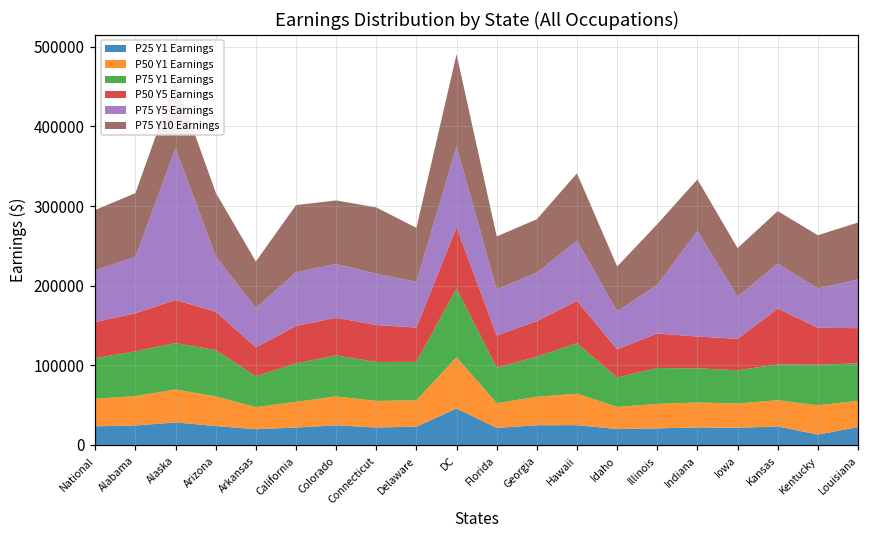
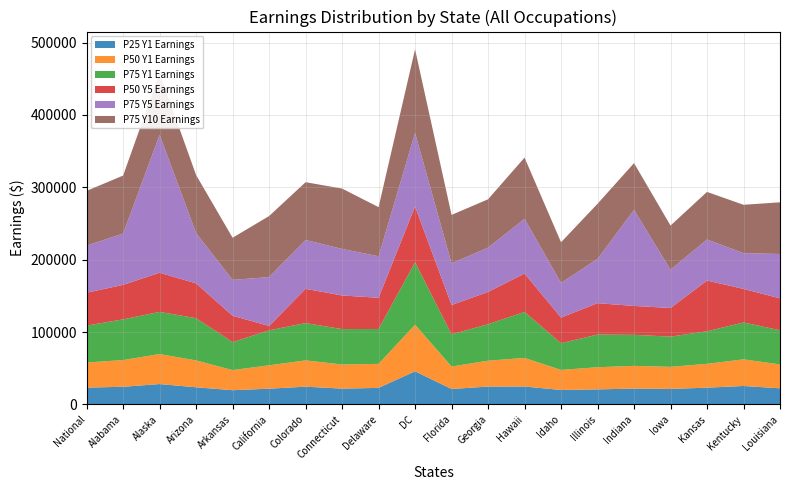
  {
    "P25 Y1 Earnings": {
      "National": 20000,
      "Alabama": 20000,
      "Alaska": 30000,
      "Arizona": 20000,
      "Arkansas": 20000,
      "California": 20000,
      "Colorado": 20000,
      "Connecticut": 20000,
      "Delaware": 20000,
      "DC": 50000,
      "Florida": 20000,
      "Georgia": 20000,
      "Hawaii": 20000,
      "Idaho": 20000,
      "Illinois": 20000,
      "Indiana": 20000,
      "Iowa": 20000,
      "Kansas": 20000,
-     "Kentucky": 10000,
+     "Kentucky": 30000,
      "Louisiana": 20000
    },
    "P50 Y1 Earnings": {
      "National": 30000,
      "Alabama": 40000,
      "Alaska": 40000,
      "Arizona": 40000,
      "Arkansas": 30000,
      "California": 30000,
      "Colorado": 40000,
      "Connecticut": 30000,
      "Delaware": 30000,
      "DC": 60000,
      "Florida": 30000,
      "Georgia": 40000,
      "Hawaii": 40000,
      "Idaho": 30000,
      "Illinois": 30000,
      "Indiana": 30000,
      "Iowa": 30000,
      "Kansas": 30000,
      "Kentucky": 40000,
      "Louisiana": 30000
    },
    "P75 Y1 Earnings": {
      "National": 50000,
      "Alabama": 60000,
      "Alaska": 60000,
      "Arizona": 60000,
      "Arkansas": 40000,
      "California": 50000,
      "Colorado": 50000,
      "Connecticut": 50000,
      "Delaware": 50000,
      "DC": 90000,
      "Florida": 40000,
      "Georgia": 50000,
      "Hawaii": 60000,
      "Idaho": 40000,
      "Illinois": 50000,
      "Indiana": 40000,
      "Iowa": 40000,
      "Kansas": 40000,
      "Kentucky": 50000,
      "Louisiana": 50000
    },
    "P50 Y5 Earnings": {
      "National": 50000,
      "Alabama": 50000,
      "Alaska": 50000,
      "Arizona": 50000,
      "Arkansas": 40000,
-     "California": 50000,
+     "California": 10000,
      "Colorado": 50000,
      "Connecticut": 50000,
      "Delaware": 40000,
      "DC": 80000,
      "Florida": 40000,
      "Georgia": 40000,
      "Hawaii": 50000,
      "Idaho": 40000,
      "Illinois": 40000,
      "Indiana": 40000,
      "Iowa": 40000,
      "Kansas": 70000,
      "Kentucky": 50000,
      "Louisiana": 40000
    },
    "P75 Y5 Earnings": {
      "National": 70000,
      "Alabama": 70000,
      "Alaska": 190000,
      "Arizona": 70000,
      "Arkansas": 50000,
      "California": 70000,
      "Colorado": 70000,
      "Connecticut": 60000,
      "Delaware": 60000,
      "DC": 100000,
      "Florida": 60000,
      "Georgia": 60000,
      "Hawaii": 80000,
      "Idaho": 50000,
      "Illinois": 60000,
      "Indiana": 130000,
      "Iowa": 50000,
      "Kansas": 60000,
      "Kentucky": 50000,
      "Louisiana": 60000
    },
    "P75 Y10 Earnings": {
      "National": 80000,
      "Alabama": 80000,
      "Arizona": 80000,
      "Arkansas": 60000,
      "California": 80000,
      "Colorado": 80000,
      "Connecticut": 80000,
      "Delaware": 70000,
      "DC": 120000,
      "Florida": 70000,
      "Georgia": 70000,
      "Hawaii": 80000,
      "Idaho": 60000,
      "Illinois": 80000,
      "Indiana": 60000,
      "Iowa": 60000,
      "Kansas": 70000,
      "Kentucky": 70000,
      "Louisiana": 70000
    }
  }
